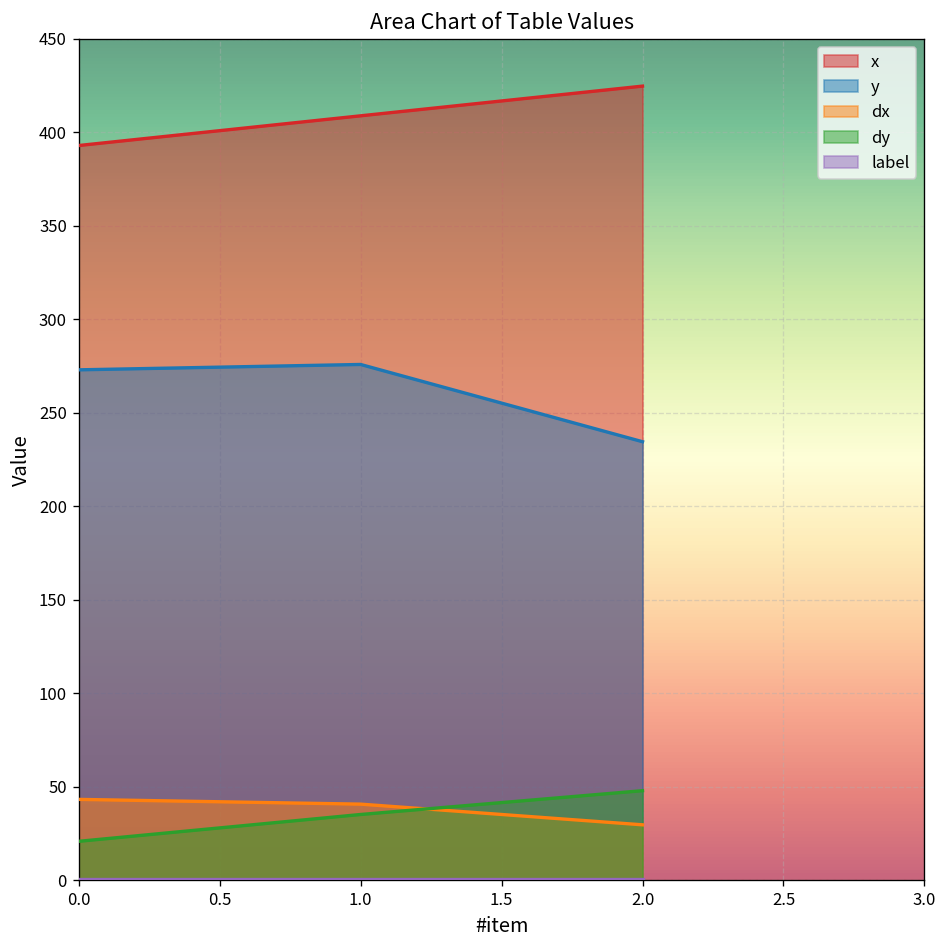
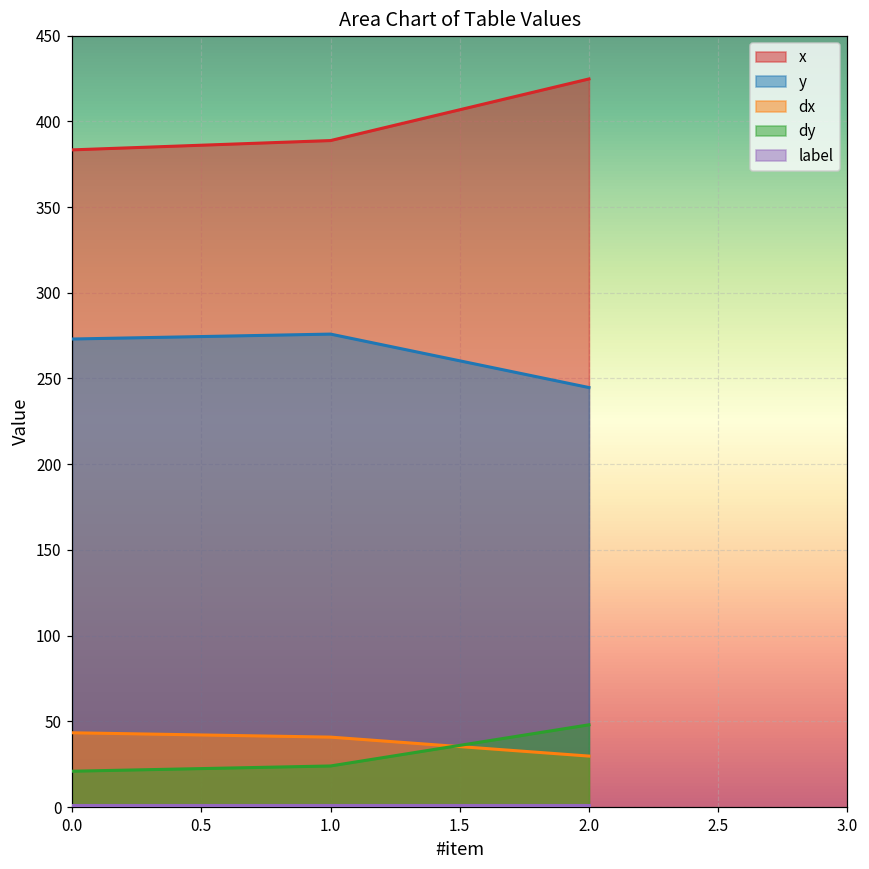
  {
    "x": {
-     "0.0": 393,
-     "1.0": 409,
+     "0.0": 383,
+     "1.0": 389,
      "2.0": 425
    },
    "y": {
      "0.0": 273,
      "1.0": 276,
-     "2.0": 235
+     "2.0": 245
    },
    "dx": {
      "0.0": 43,
      "1.0": 41,
      "2.0": 30
    },
    "dy": {
      "0.0": 21,
-     "1.0": 35,
+     "1.0": 24,
      "2.0": 48
    },
    "label": {
      "0.0": 1,
      "1.0": 1,
      "2.0": 1
    }
  }
